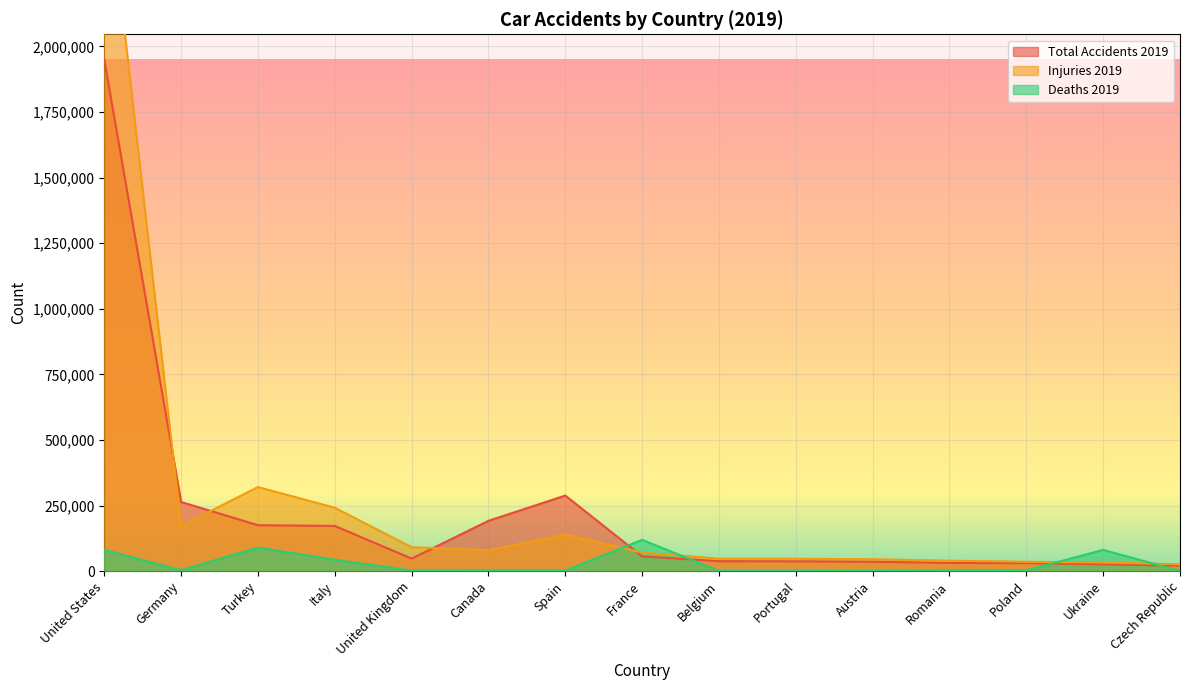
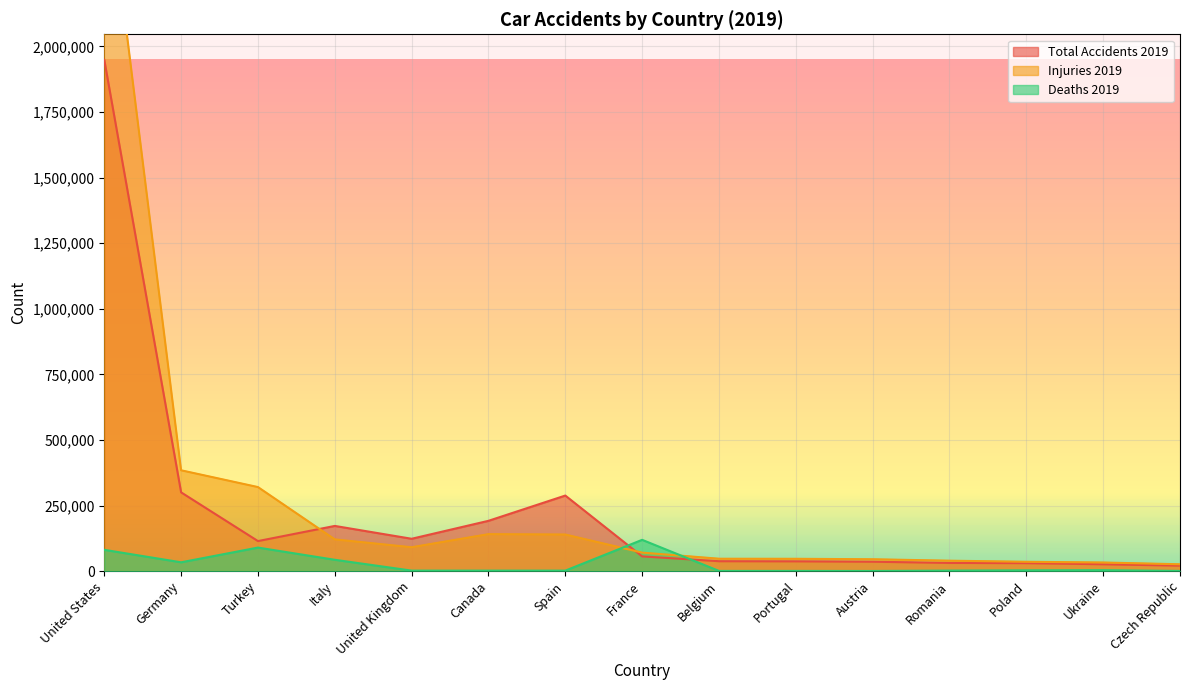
  {
    "Total Accidents 2019": {
      "United States": "1,950,000",
-     "Germany": "260,000",
-     "Turkey": "170,000",
+     "Germany": "300,000",
+     "Turkey": "110,000",
      "Italy": "170,000",
-     "United Kingdom": "50,000",
+     "United Kingdom": "120,000",
      "Canada": "190,000",
      "Spain": "290,000",
      "France": "60,000"
    },
    "Injuries 2019": {
-     "Germany": "170,000",
+     "Germany": "380,000",
      "Turkey": "320,000",
-     "Italy": "240,000",
+     "Italy": "120,000",
      "United Kingdom": "90,000",
-     "Canada": "80,000",
+     "Canada": "140,000",
      "Spain": "140,000",
      "France": "70,000"
    },
    "Deaths 2019": {
      "United States": "80,000",
-     "Germany": "0",
+     "Germany": "30,000",
      "Turkey": "90,000",
      "Italy": "40,000",
      "United Kingdom": "0",
      "Canada": "0",
      "Spain": "0",
      "France": "120,000",
      "Belgium": "0",
      "Portugal": "0",
      "Austria": "0",
      "Romania": "0",
      "Poland": "0",
-     "Ukraine": "80,000",
+     "Ukraine": "0",
      "Czech Republic": "0"
    }
  }
